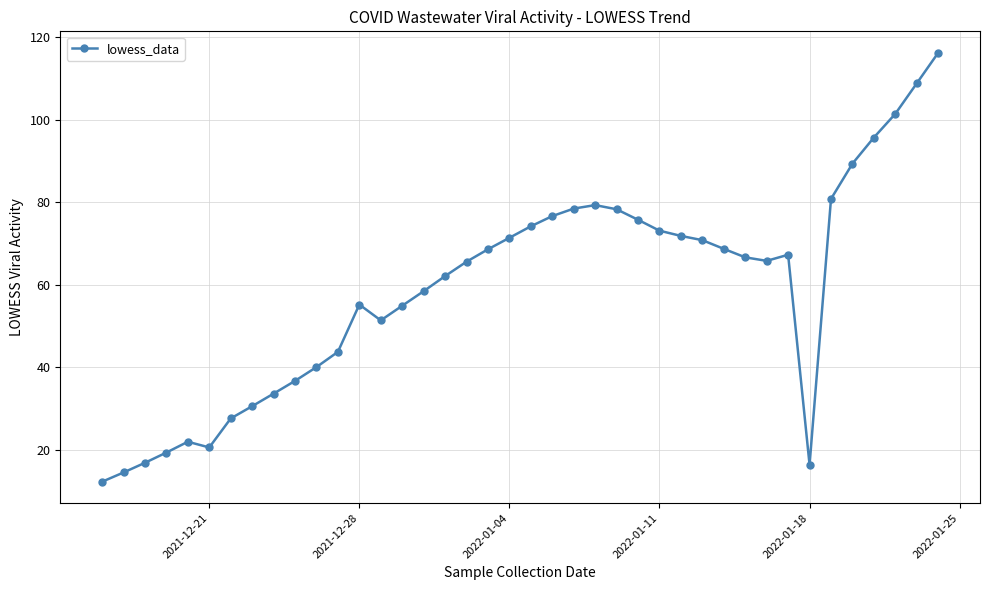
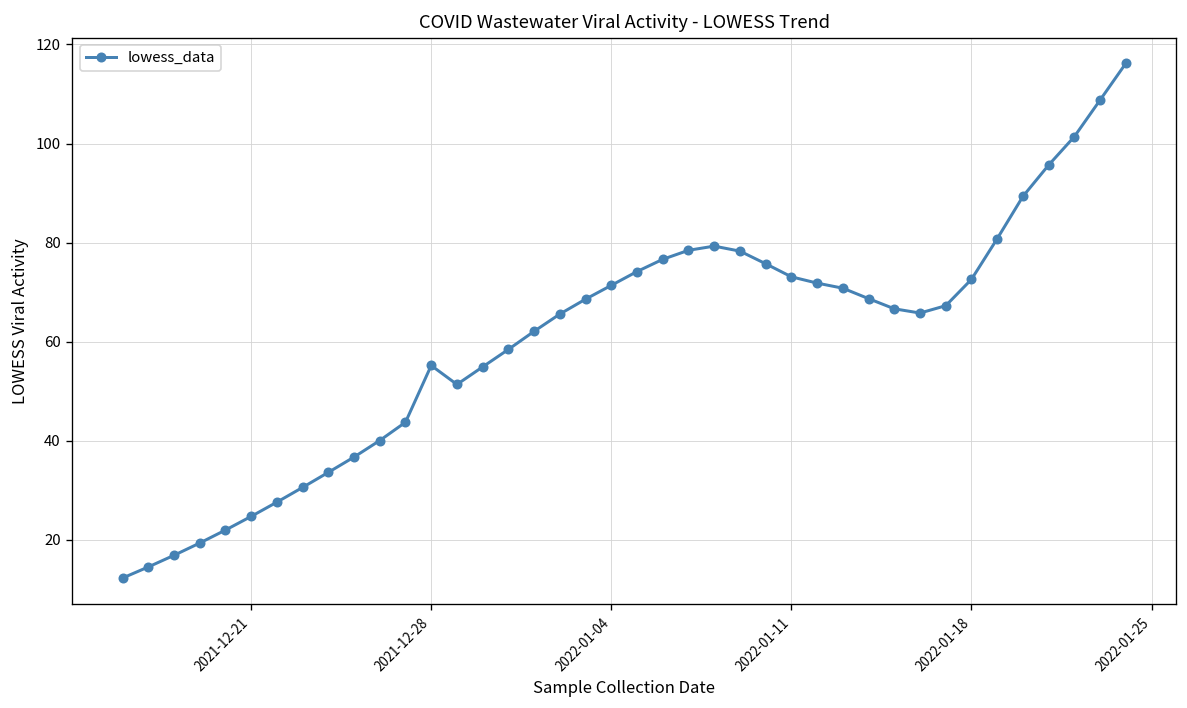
  {
-   "2021-12-21": 21,
+   "2021-12-21": 25,
    "2021-12-28": 55,
    "2022-01-04": 71,
    "2022-01-11": 73,
-   "2022-01-18": 16
+   "2022-01-18": 73
  }
